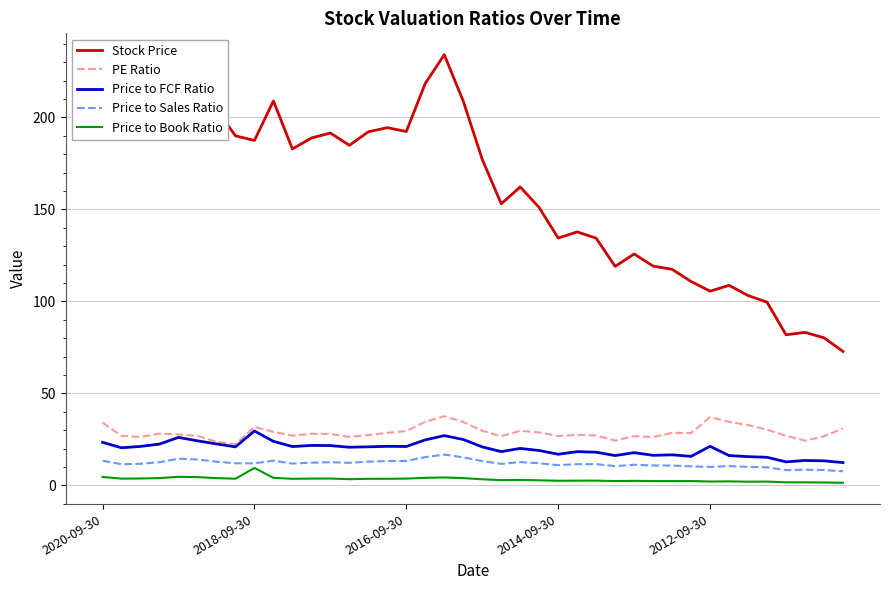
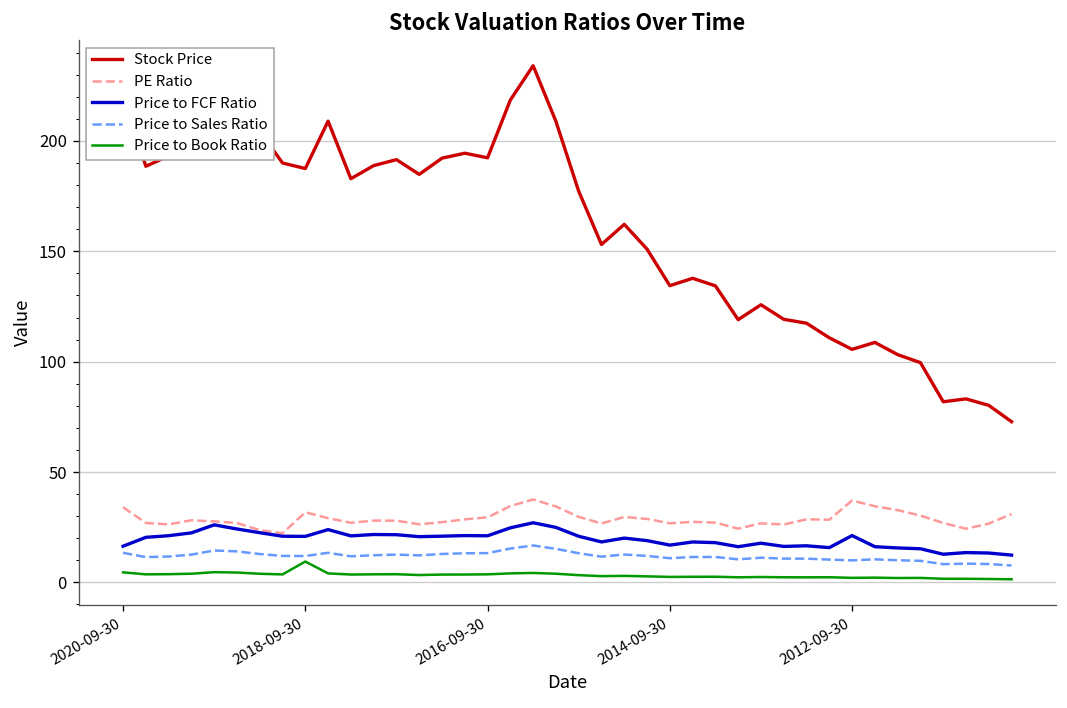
  {
    "Stock Price": {
      "2018-09-30": 187,
      "2016-09-30": 192,
      "2014-09-30": 134,
      "2012-09-30": 106
    },
    "PE Ratio": {
      "2020-09-30": 34,
      "2018-09-30": 32,
      "2016-09-30": 30,
      "2014-09-30": 27,
      "2012-09-30": 37
    },
    "Price to FCF Ratio": {
-     "2020-09-30": 23,
-     "2018-09-30": 30,
+     "2020-09-30": 16,
+     "2018-09-30": 21,
      "2016-09-30": 21,
      "2014-09-30": 17,
      "2012-09-30": 21
    },
    "Price to Sales Ratio": {
      "2020-09-30": 13,
      "2018-09-30": 12,
      "2016-09-30": 13,
      "2014-09-30": 11,
      "2012-09-30": 10
    },
    "Price to Book Ratio": {
      "2020-09-30": 5,
      "2018-09-30": 9,
      "2016-09-30": 4,
      "2014-09-30": 2,
      "2012-09-30": 2
    }
  }
